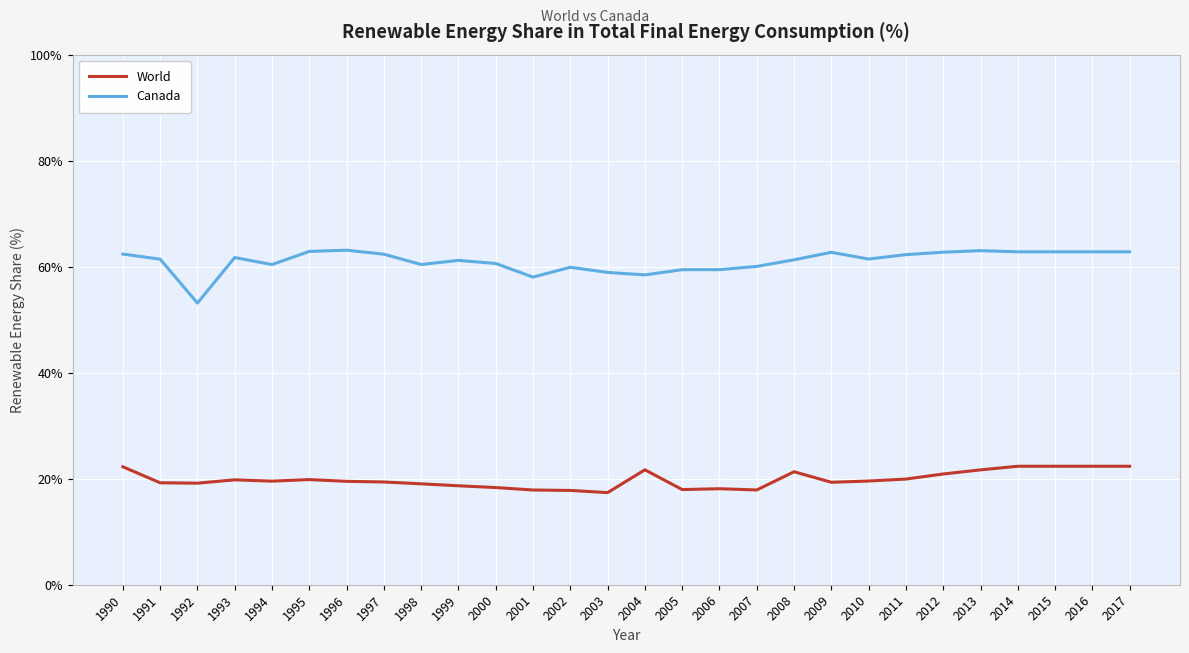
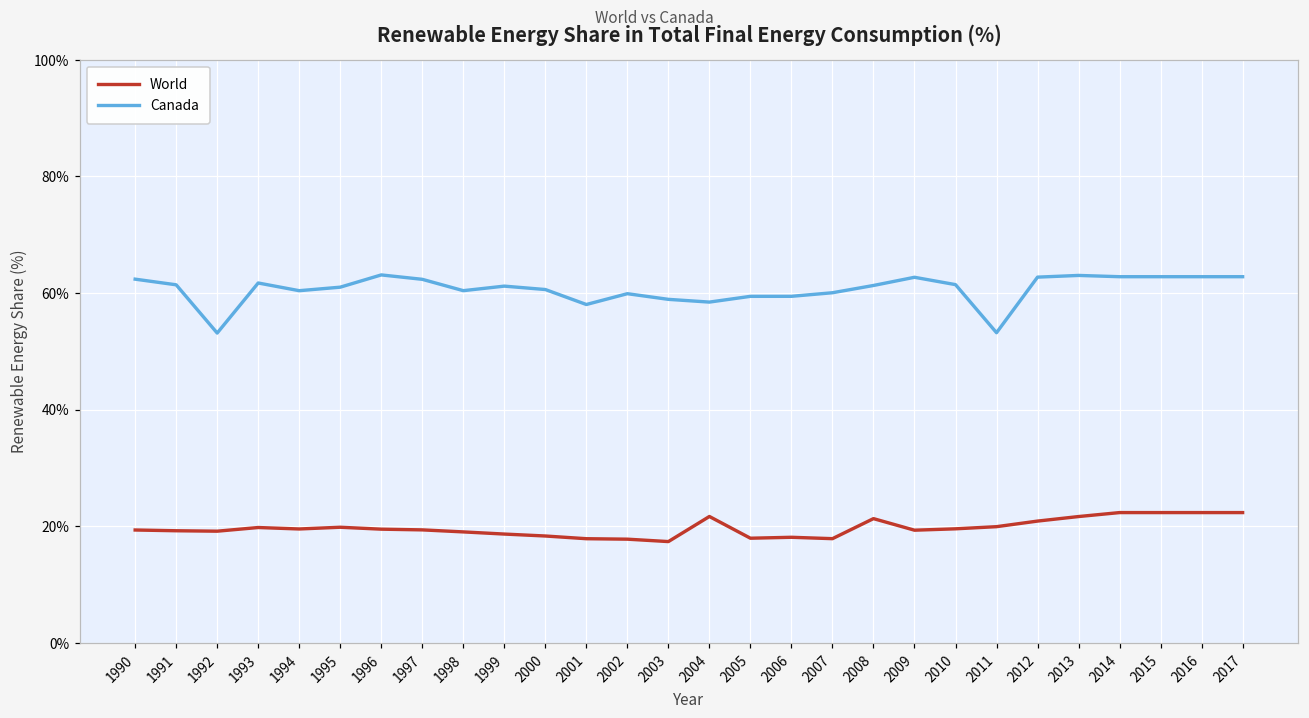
  {
    "World": {
-     "1990": "22%",
+     "1990": "19%",
      "1991": "19%",
      "1992": "19%",
      "1993": "20%",
      "1994": "20%",
      "1995": "20%",
      "1996": "20%",
      "1997": "19%",
      "1998": "19%",
      "1999": "19%",
      "2000": "18%",
      "2001": "18%",
      "2002": "18%",
      "2003": "17%",
      "2004": "22%",
      "2005": "18%",
      "2006": "18%",
      "2007": "18%",
      "2008": "21%",
      "2009": "19%",
      "2010": "20%",
      "2011": "20%",
      "2012": "21%",
      "2013": "22%",
      "2014": "22%",
      "2015": "22%",
      "2016": "22%",
      "2017": "22%"
    },
    "Canada": {
      "1990": "62%",
      "1991": "61%",
      "1992": "53%",
      "1993": "62%",
      "1994": "60%",
-     "1995": "63%",
+     "1995": "61%",
      "1996": "63%",
      "1997": "62%",
      "1998": "60%",
      "1999": "61%",
      "2000": "61%",
      "2001": "58%",
      "2002": "60%",
      "2003": "59%",
      "2004": "58%",
      "2005": "59%",
      "2006": "59%",
      "2007": "60%",
      "2008": "61%",
      "2009": "63%",
      "2010": "61%",
-     "2011": "62%",
+     "2011": "53%",
      "2012": "63%",
      "2013": "63%",
      "2014": "63%",
      "2015": "63%",
      "2016": "63%",
      "2017": "63%"
    }
  }
